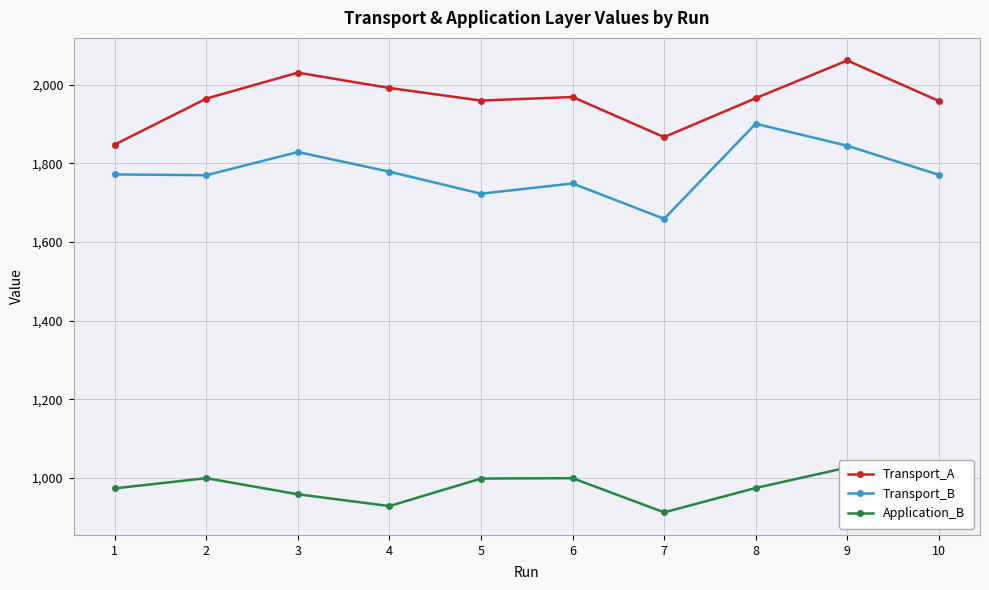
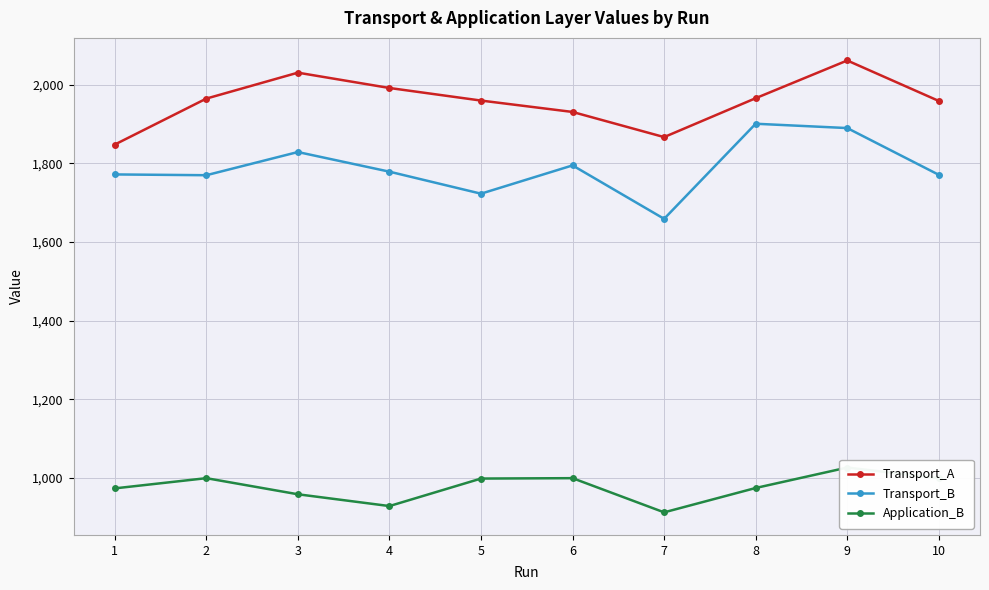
  {
    "Transport_A": {
      "1": "1,850",
      "2": "1,970",
      "3": "2,030",
      "4": "1,990",
      "5": "1,960",
-     "6": "1,970",
+     "6": "1,930",
      "7": "1,870",
      "8": "1,970",
      "9": "2,060",
      "10": "1,960"
    },
    "Transport_B": {
      "1": "1,770",
      "2": "1,770",
      "3": "1,830",
      "4": "1,780",
      "5": "1,720",
-     "6": "1,750",
+     "6": "1,800",
      "7": "1,660",
      "8": "1,900",
-     "9": "1,850",
+     "9": "1,890",
      "10": "1,770"
    },
    "Application_B": {
      "1": "970",
      "2": "1,000",
      "3": "960",
      "4": "930",
      "5": "1,000",
      "6": "1,000",
      "7": "910",
      "8": "970"
    }
  }
